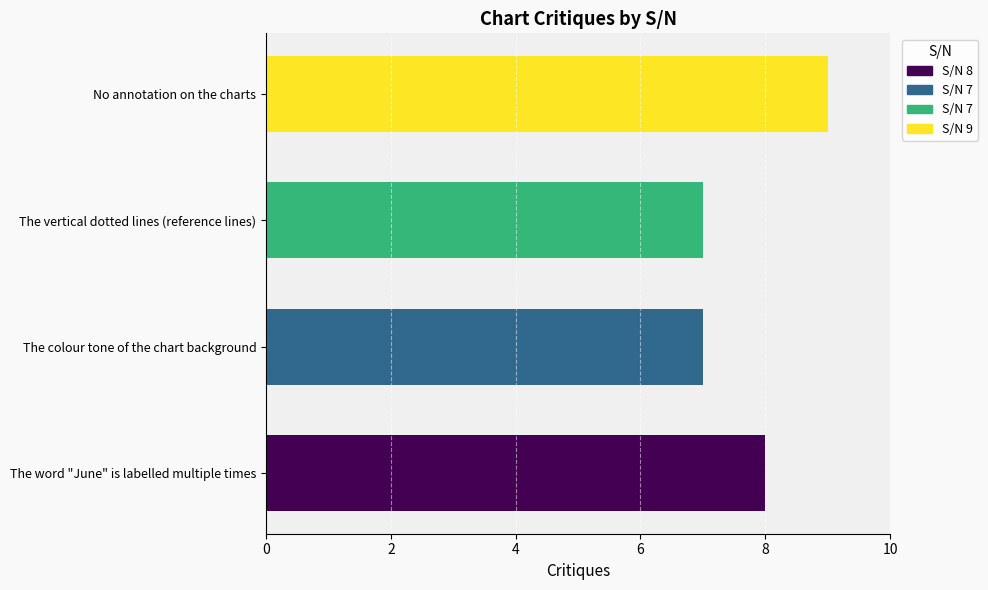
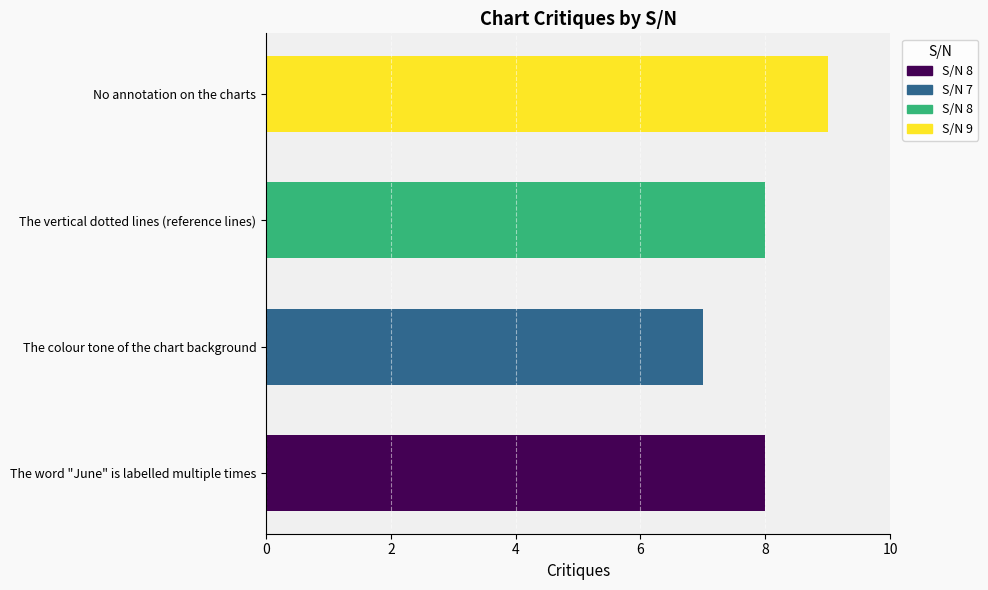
  {
    "No annotation on the charts": 9,
-   "The vertical dotted lines (reference lines)": 7,
+   "The vertical dotted lines (reference lines)": 8,
    "The colour tone of the chart background": 7,
    "The word \"June\" is labelled multiple times": 8
  }
